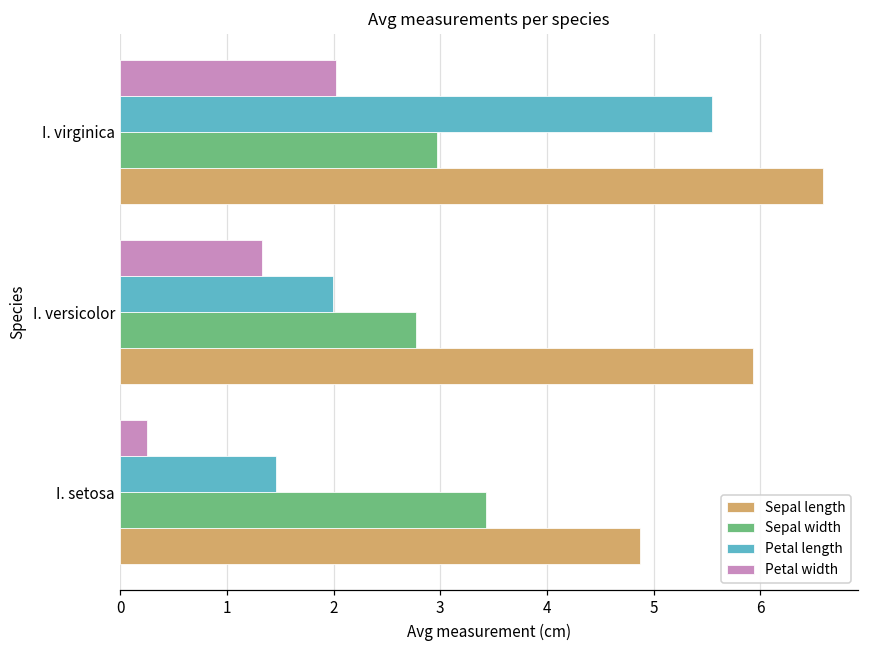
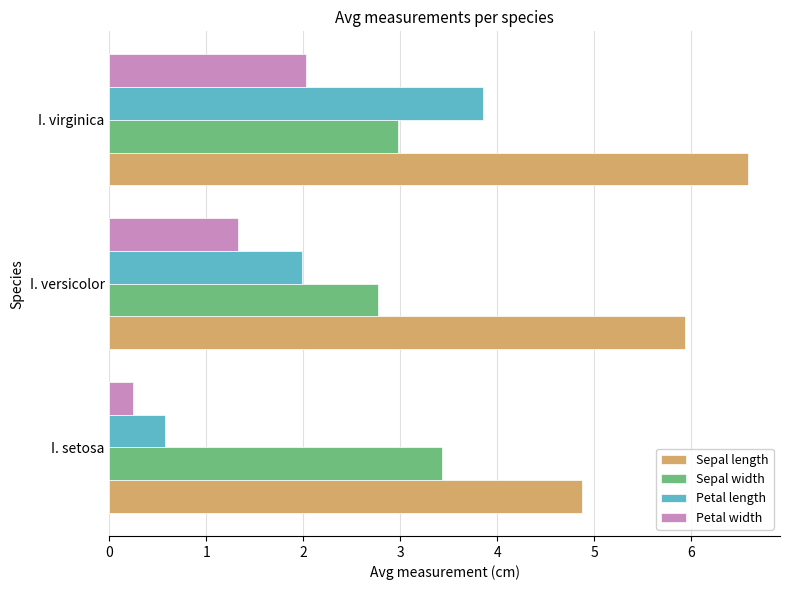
  {
    "Sepal length": {
      "I. virginica": 6.6,
      "I. versicolor": 5.9,
      "I. setosa": 4.9
    },
    "Sepal width": {
      "I. virginica": 3.0,
      "I. versicolor": 2.8,
      "I. setosa": 3.4
    },
    "Petal length": {
-     "I. virginica": 5.6,
+     "I. virginica": 3.9,
      "I. versicolor": 2.0,
-     "I. setosa": 1.5
+     "I. setosa": 0.6
    },
    "Petal width": {
      "I. virginica": 2.0,
      "I. versicolor": 1.3,
      "I. setosa": 0.2
    }
  }
